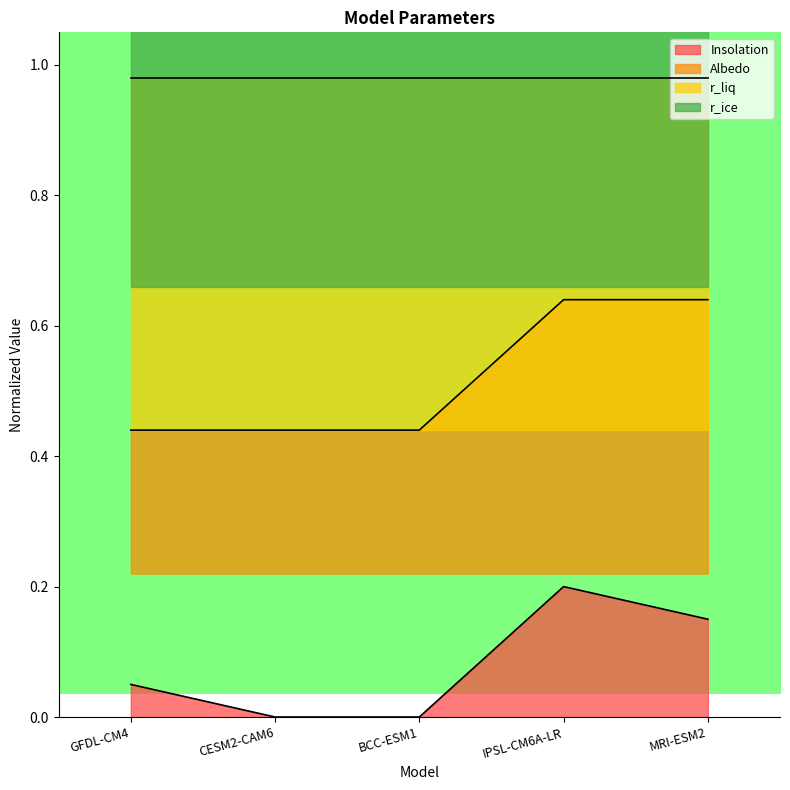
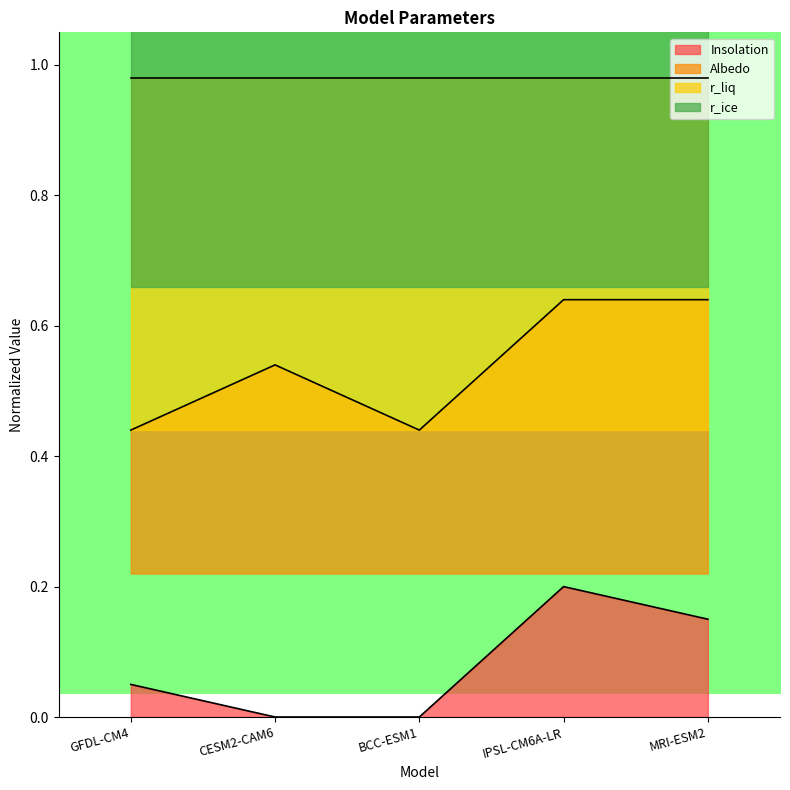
  {
    "Insolation": {
      "GFDL-CM4": 0.05,
      "CESM2-CAM6": 0.00,
      "BCC-ESM1": 0.00,
      "IPSL-CM6A-LR": 0.20,
      "MRI-ESM2": 0.15
    },
    "Albedo": {
      "GFDL-CM4": 0.44,
-     "CESM2-CAM6": 0.44,
+     "CESM2-CAM6": 0.54,
      "BCC-ESM1": 0.44,
      "IPSL-CM6A-LR": 0.64,
      "MRI-ESM2": 0.64
    },
    "r_liq": {
      "GFDL-CM4": 0.98,
      "CESM2-CAM6": 0.98,
      "BCC-ESM1": 0.98,
      "IPSL-CM6A-LR": 0.98
    }
  }
